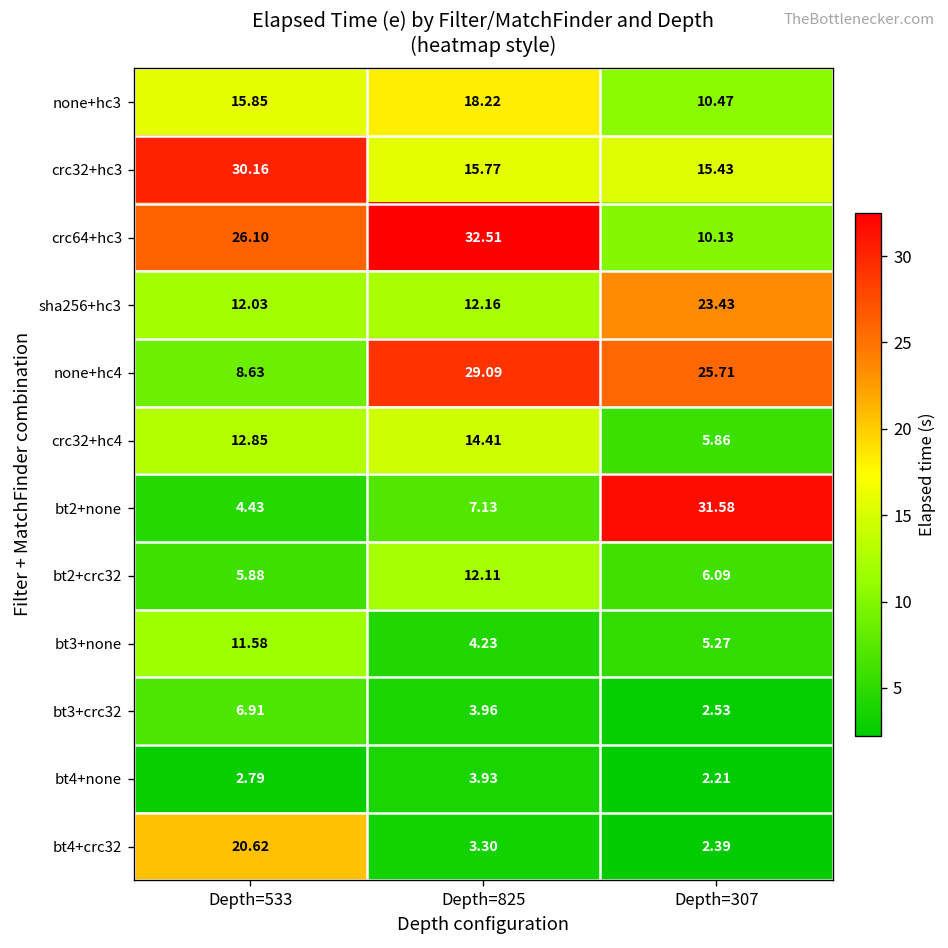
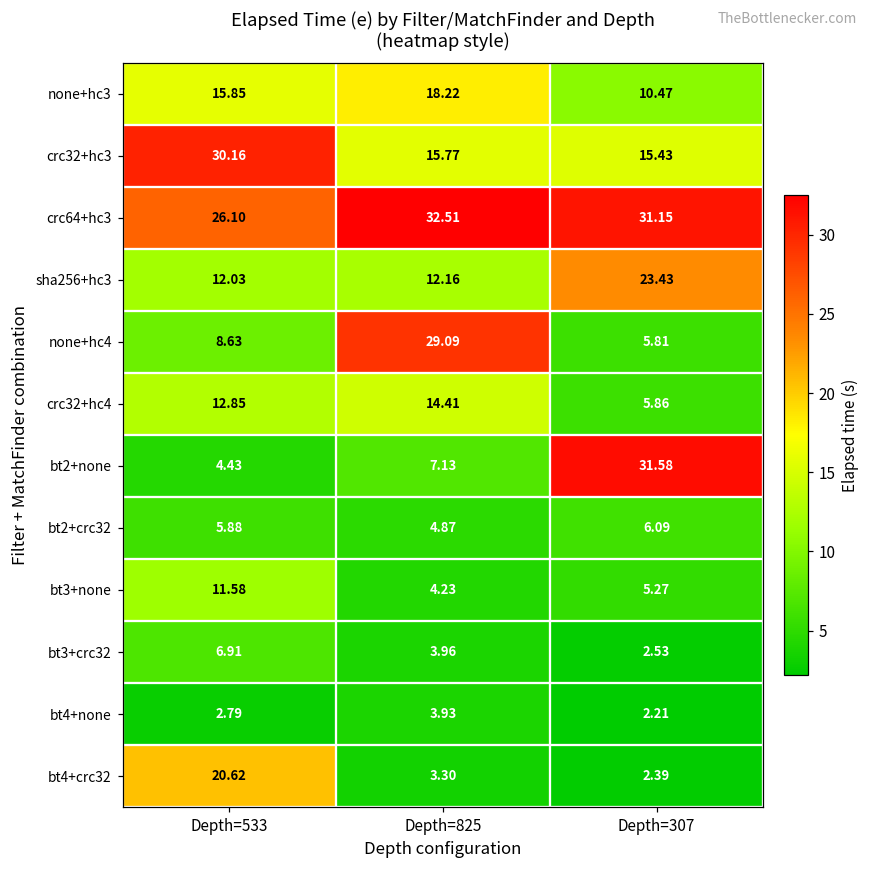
  {
    "none+hc3": {
      "Depth=533": 15.85,
      "Depth=825": 18.22,
      "Depth=307": 10.47
    },
    "crc32+hc3": {
      "Depth=533": 30.16,
      "Depth=825": 15.77,
      "Depth=307": 15.43
    },
    "crc64+hc3": {
      "Depth=533": 26.10,
      "Depth=825": 32.51,
-     "Depth=307": 10.13
+     "Depth=307": 31.15
    },
    "sha256+hc3": {
      "Depth=533": 12.03,
      "Depth=825": 12.16,
      "Depth=307": 23.43
    },
    "none+hc4": {
      "Depth=533": 8.63,
      "Depth=825": 29.09,
-     "Depth=307": 25.71
+     "Depth=307": 5.81
    },
    "crc32+hc4": {
      "Depth=533": 12.85,
      "Depth=825": 14.41,
      "Depth=307": 5.86
    },
    "bt2+none": {
      "Depth=533": 4.43,
      "Depth=825": 7.13,
      "Depth=307": 31.58
    },
    "bt2+crc32": {
      "Depth=533": 5.88,
-     "Depth=825": 12.11,
+     "Depth=825": 4.87,
      "Depth=307": 6.09
    },
    "bt3+none": {
      "Depth=533": 11.58,
      "Depth=825": 4.23,
      "Depth=307": 5.27
    },
    "bt3+crc32": {
      "Depth=533": 6.91,
      "Depth=825": 3.96,
      "Depth=307": 2.53
    },
    "bt4+none": {
      "Depth=533": 2.79,
      "Depth=825": 3.93,
      "Depth=307": 2.21
    },
    "bt4+crc32": {
      "Depth=533": 20.62,
      "Depth=825": 3.30,
      "Depth=307": 2.39
    }
  }
